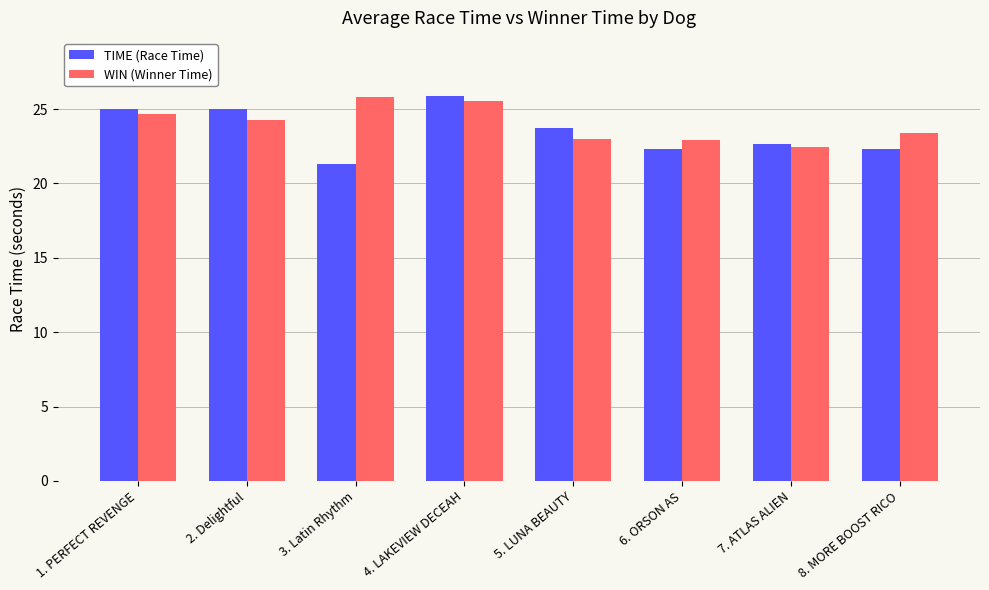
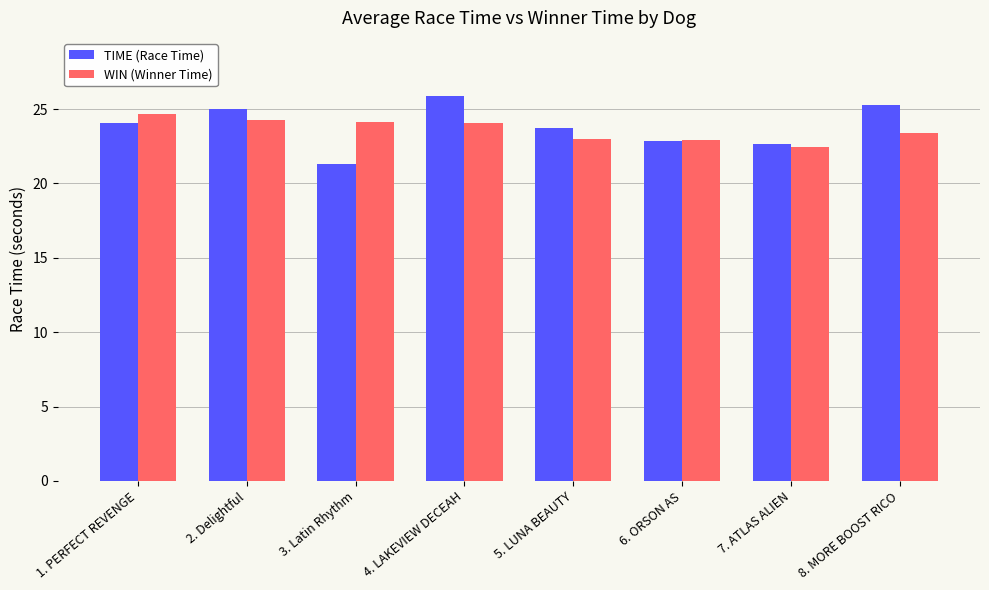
  {
    "TIME (Race Time)": {
-     "1. PERFECT REVENGE": 25.0,
+     "1. PERFECT REVENGE": 24.1,
      "2. Delightful": 25.0,
      "3. Latin Rhythm": 21.3,
      "4. LAKEVIEW DECEAH": 25.9,
      "5. LUNA BEAUTY": 23.7,
-     "6. ORSON AS": 22.3,
+     "6. ORSON AS": 22.9,
      "7. ATLAS ALIEN": 22.6,
-     "8. MORE BOOST RICO": 22.3
+     "8. MORE BOOST RICO": 25.3
    },
    "WIN (Winner Time)": {
      "1. PERFECT REVENGE": 24.7,
      "2. Delightful": 24.2,
-     "3. Latin Rhythm": 25.8,
-     "4. LAKEVIEW DECEAH": 25.5,
+     "3. Latin Rhythm": 24.1,
+     "4. LAKEVIEW DECEAH": 24.1,
      "5. LUNA BEAUTY": 23.0,
      "6. ORSON AS": 23.0,
      "7. ATLAS ALIEN": 22.4,
      "8. MORE BOOST RICO": 23.4
    }
  }
